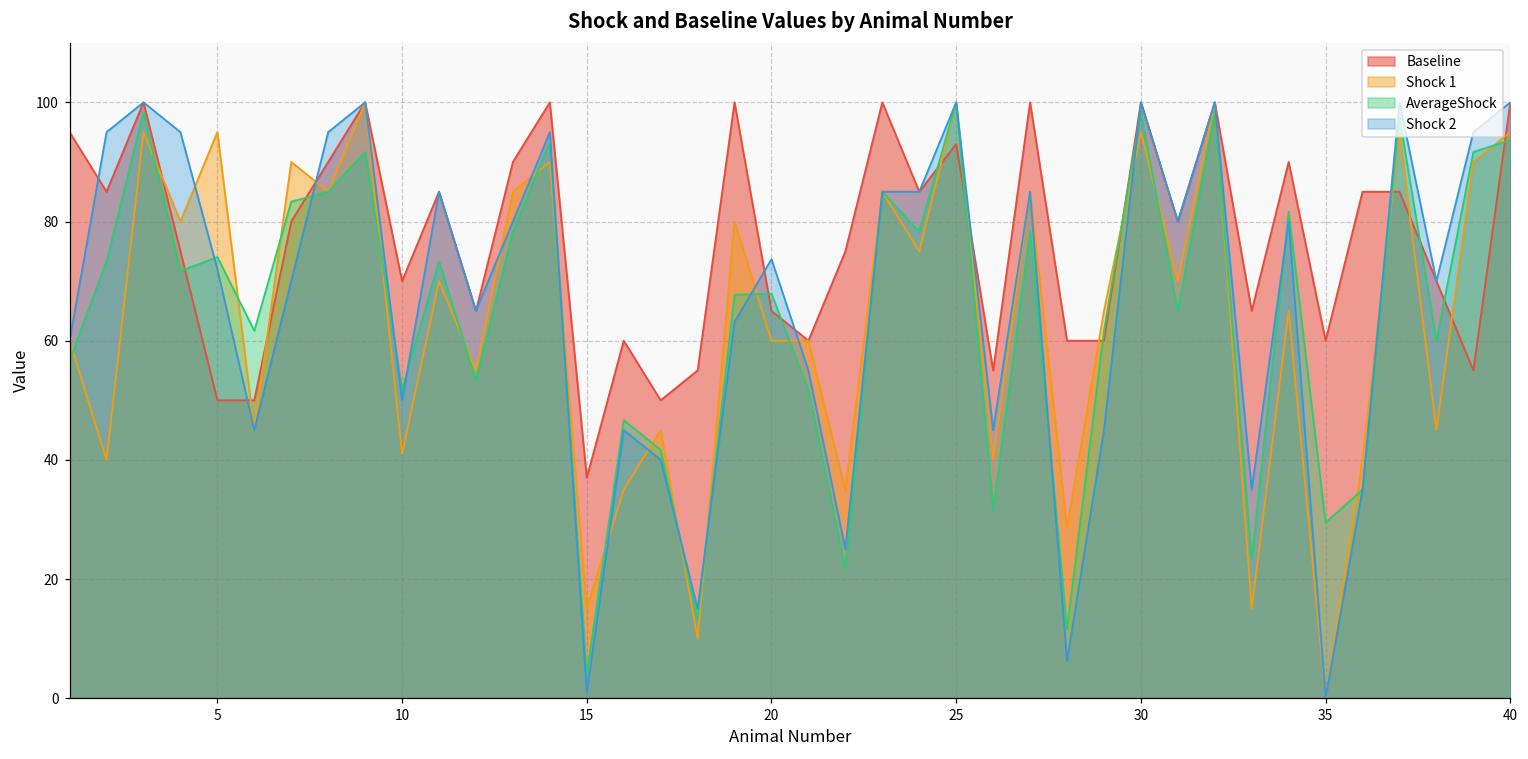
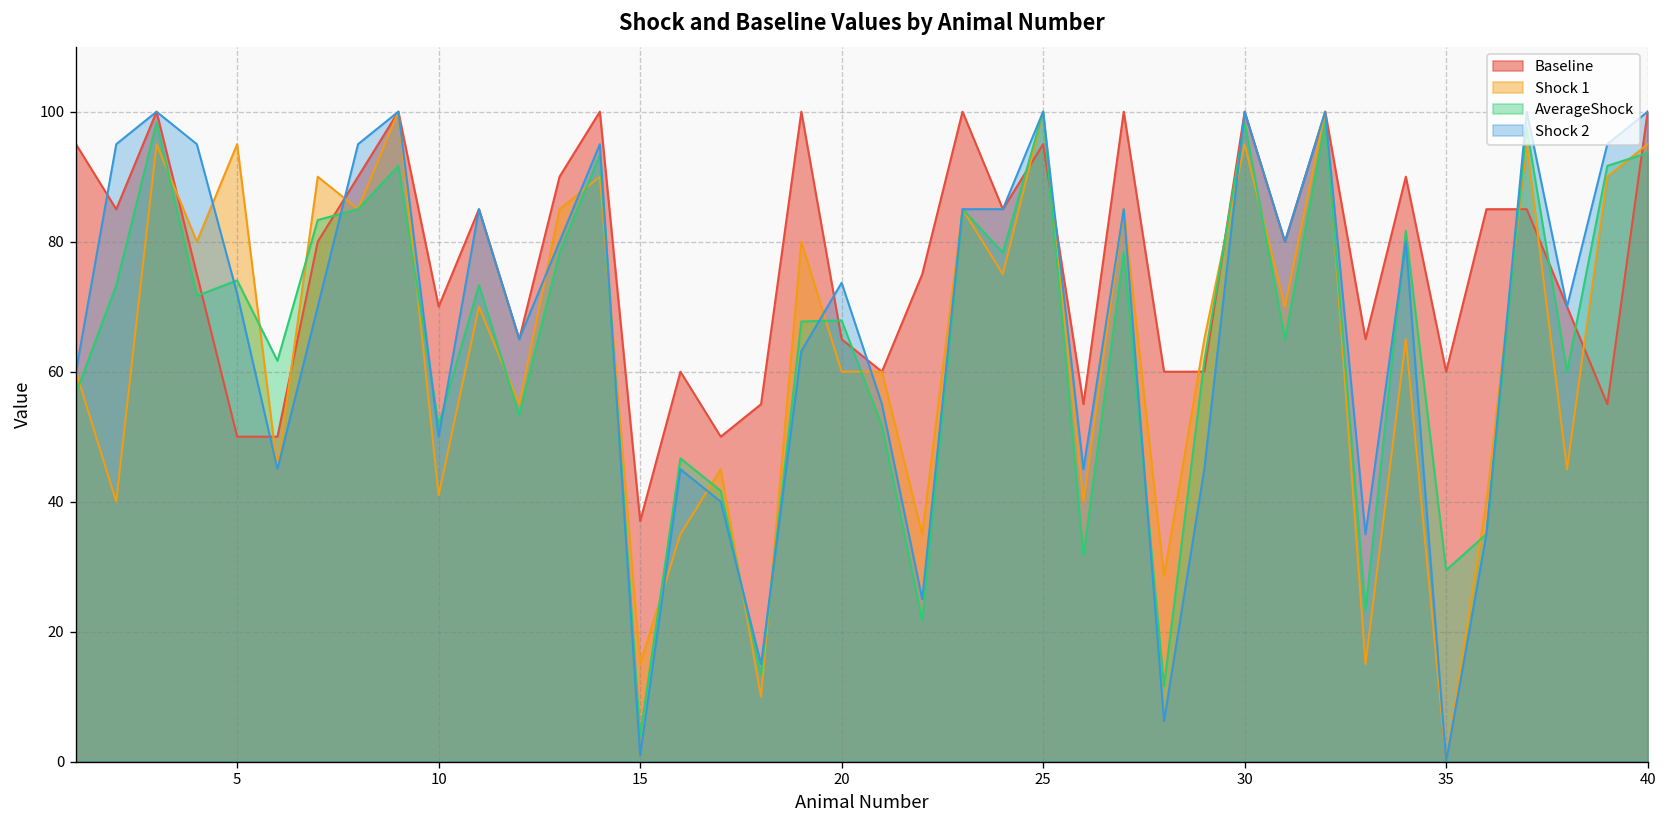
  {
    "Baseline": {
      "5": 50,
      "10": 70,
      "15": 37,
      "20": 65,
-     "25": 93,
+     "25": 95,
      "35": 60
    },
    "Shock 1": {
      "5": 95,
      "10": 41,
      "15": 15,
      "20": 60,
      "30": 95,
      "40": 95
    },
    "AverageShock": {
      "5": 74,
      "10": 52,
      "15": 4,
      "20": 68,
      "30": 98,
      "35": 29,
      "40": 94
    },
    "Shock 2": {
      "5": 72,
      "10": 50,
      "15": 1,
      "20": 74
    }
  }
